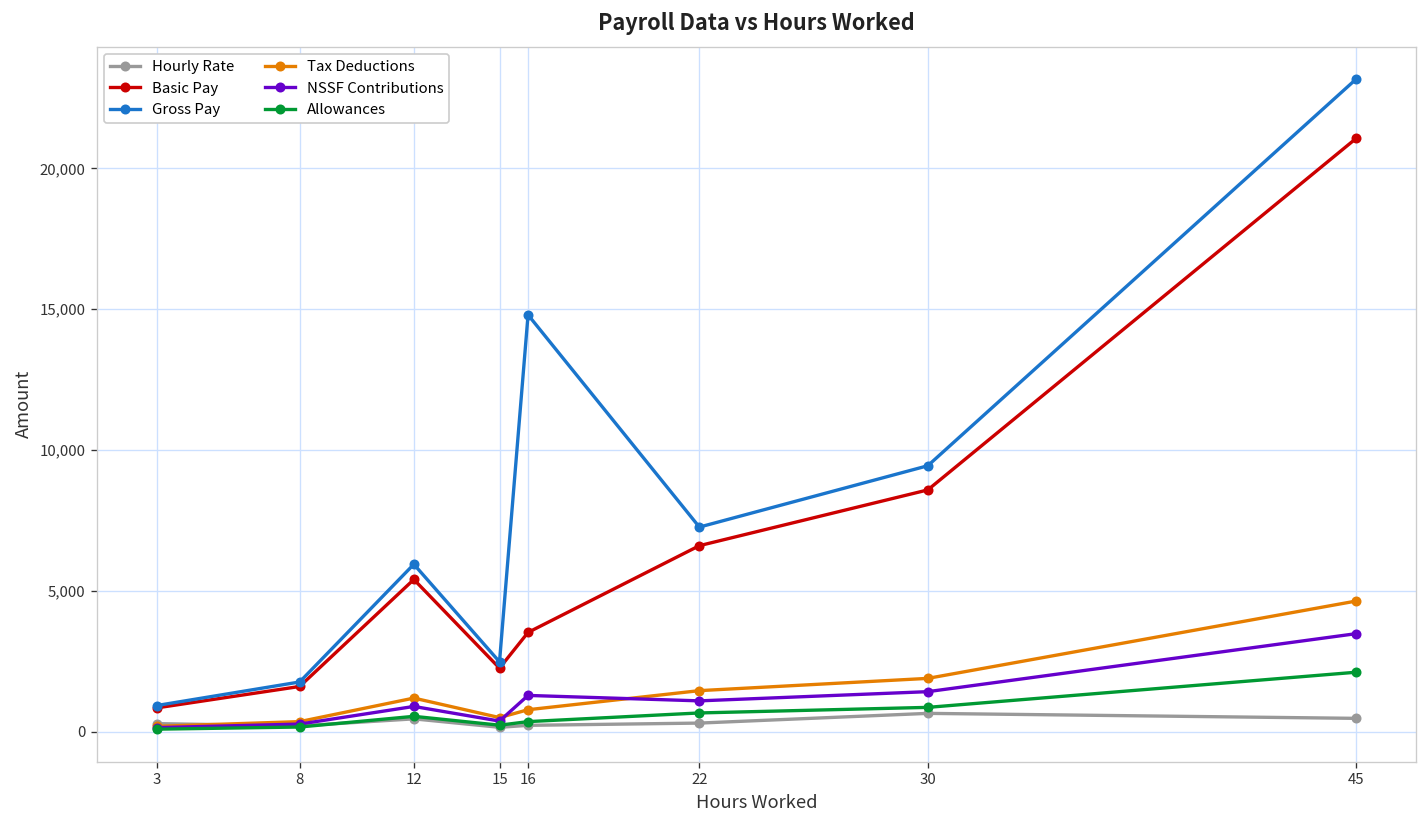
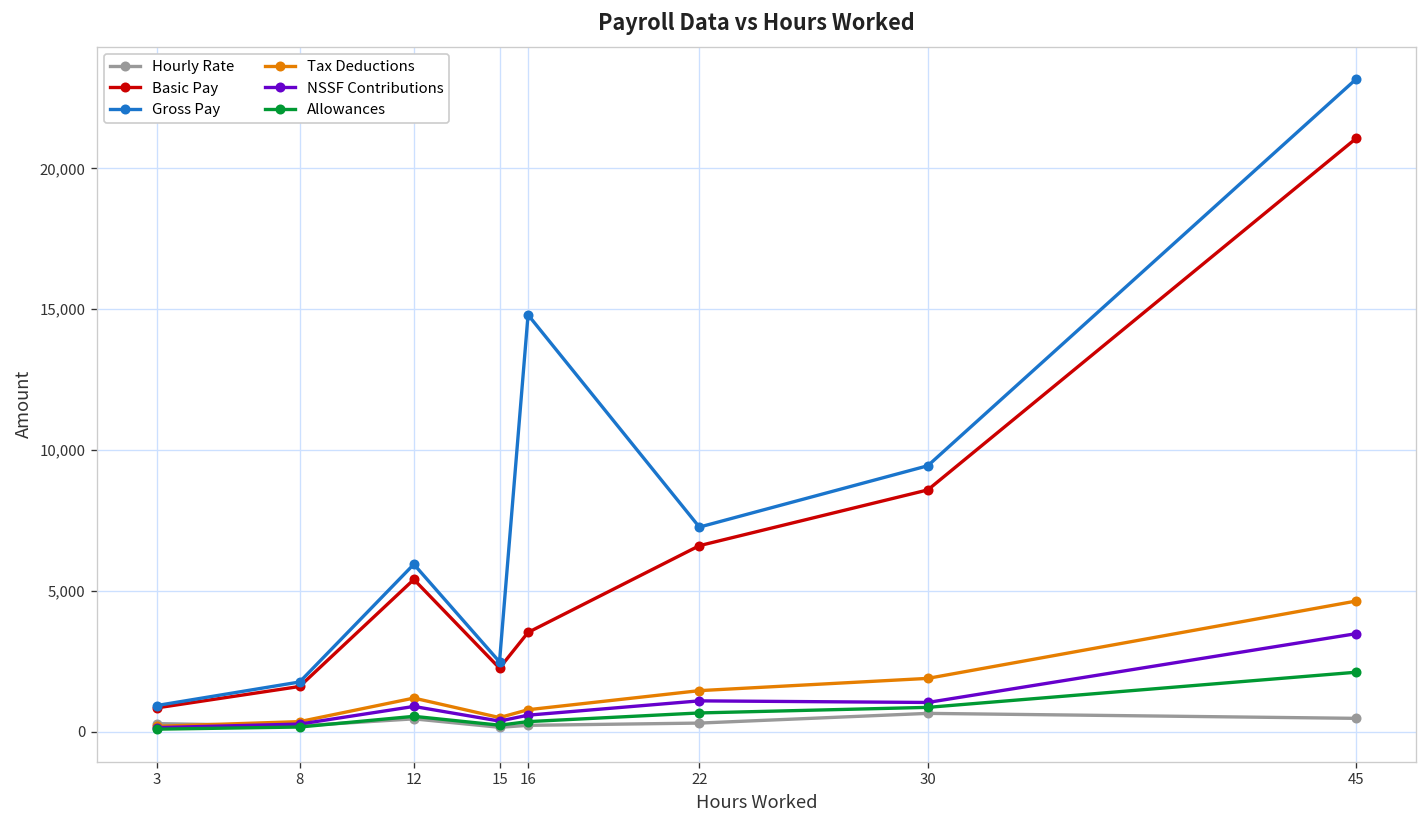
  {
    "Hourly Rate": {
      "16": "200",
      "22": "300",
      "30": "600",
      "45": "500"
    },
    "Basic Pay": {
      "8": "1,600",
      "12": "5,400",
      "15": "2,300",
      "16": "3,500",
      "22": "6,600",
      "30": "8,600",
      "45": "21,100"
    },
    "Gross Pay": {
      "8": "1,800",
      "12": "5,900",
      "15": "2,500",
      "16": "14,800",
      "22": "7,300",
      "30": "9,400",
      "45": "23,200"
    },
    "Tax Deductions": {
      "12": "1,200",
      "15": "500",
      "16": "800",
      "22": "1,500",
      "30": "1,900",
      "45": "4,600"
    },
    "NSSF Contributions": {
      "12": "900",
      "15": "400",
-     "16": "1,300",
+     "16": "600",
      "22": "1,100",
-     "30": "1,400",
+     "30": "1,000",
      "45": "3,500"
    },
    "Allowances": {
      "16": "400",
      "22": "700",
      "30": "900",
      "45": "2,100"
    }
  }
